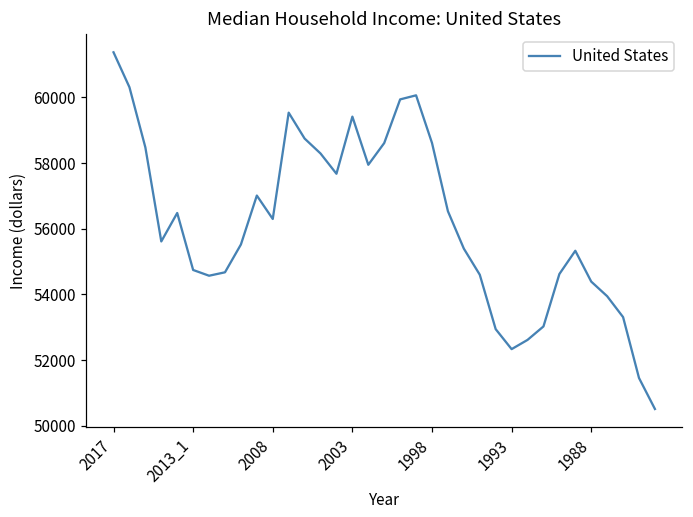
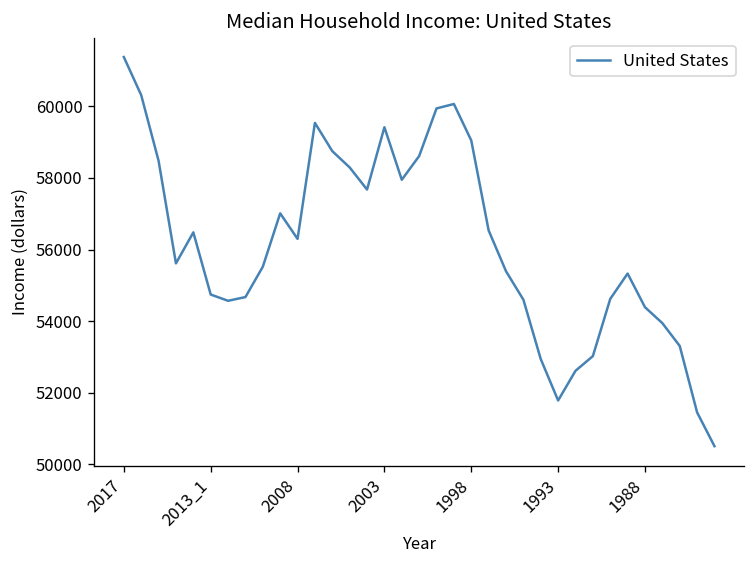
  {
    "2017": 61400,
    "2013_1": 54700,
    "2008": 56300,
    "2003": 59400,
-   "1998": 58600,
-   "1993": 52300,
+   "1998": 59000,
+   "1993": 51800,
    "1988": 54400
  }
